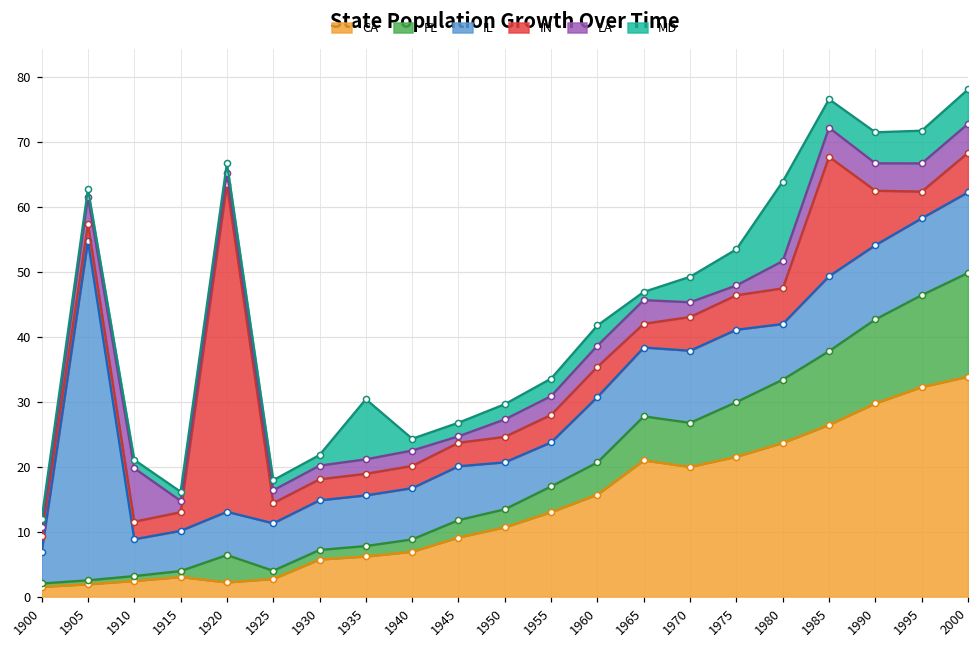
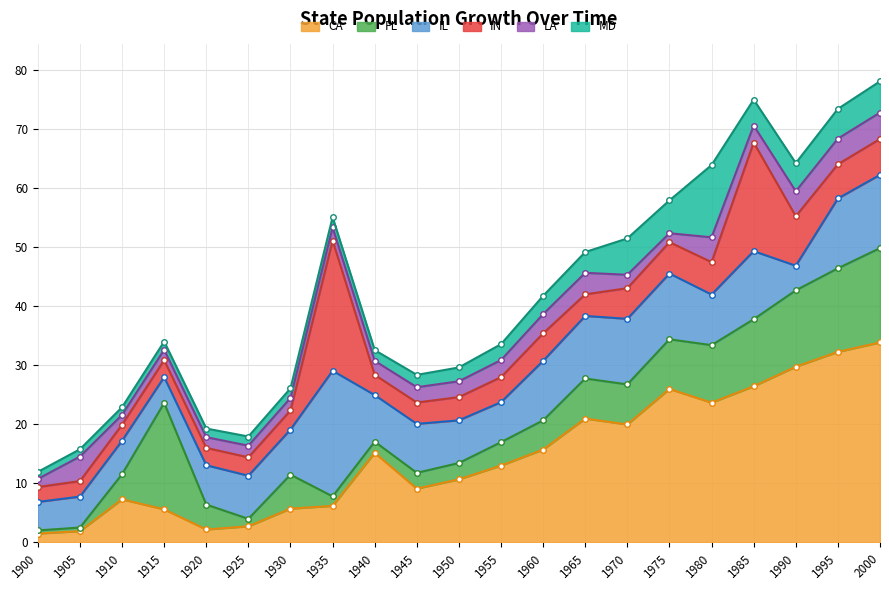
  {
    "CA": {
      "1900": 1,
      "1905": 2,
-     "1910": 2,
-     "1915": 3,
+     "1910": 7,
+     "1915": 6,
      "1920": 2,
      "1925": 3,
      "1930": 6,
      "1935": 6,
-     "1940": 7,
+     "1940": 15,
      "1945": 9,
      "1950": 11,
      "1955": 13,
      "1960": 16,
      "1965": 21,
      "1970": 20,
-     "1975": 22,
+     "1975": 26,
      "1980": 24,
      "1985": 26,
      "1990": 30,
      "1995": 32,
      "2000": 34
    },
    "FL": {
      "1900": 1,
      "1905": 1,
-     "1910": 1,
-     "1915": 1,
+     "1910": 4,
+     "1915": 18,
      "1920": 4,
      "1925": 1,
-     "1930": 1,
+     "1930": 6,
      "1935": 2,
      "1940": 2,
      "1945": 3,
      "1950": 3,
      "1955": 4,
      "1960": 5,
      "1965": 7,
      "1970": 7,
      "1975": 8,
      "1980": 10,
      "1985": 11,
      "1990": 13,
      "1995": 14,
      "2000": 16
    },
    "IL": {
      "1900": 5,
-     "1905": 52,
+     "1905": 5,
      "1910": 6,
-     "1915": 6,
+     "1915": 4,
      "1920": 7,
      "1925": 7,
      "1930": 8,
-     "1935": 8,
+     "1935": 21,
      "1940": 8,
      "1945": 8,
      "1950": 7,
      "1955": 7,
      "1960": 10,
      "1965": 11,
      "1970": 11,
      "1975": 11,
      "1980": 9,
      "1985": 12,
-     "1990": 11,
+     "1990": 4,
      "1995": 12,
      "2000": 12
    },
    "IN": {
      "1900": 3,
      "1905": 3,
      "1910": 3,
      "1915": 3,
-     "1920": 50,
+     "1920": 3,
      "1925": 3,
      "1930": 3,
-     "1935": 3,
+     "1935": 22,
      "1940": 3,
      "1945": 4,
      "1950": 4,
      "1955": 4,
      "1960": 5,
      "1965": 4,
      "1970": 5,
      "1975": 5,
      "1980": 5,
      "1985": 18,
      "1990": 8,
-     "1995": 4,
+     "1995": 6,
      "2000": 6
    },
    "LA": {
      "1900": 1,
      "1905": 4,
-     "1910": 8,
+     "1910": 2,
      "1915": 2,
      "1920": 2,
      "1925": 2,
      "1930": 2,
      "1935": 2,
      "1940": 2,
-     "1945": 1,
+     "1945": 3,
      "1950": 3,
      "1955": 3,
      "1960": 3,
      "1965": 4,
      "1970": 2,
      "1975": 2,
      "1980": 4,
-     "1985": 4,
+     "1985": 3,
      "1990": 4,
      "1995": 4,
      "2000": 4
    },
    "MD": {
      "1900": 1,
      "1905": 1,
      "1910": 1,
      "1915": 1,
      "1920": 1,
      "1925": 2,
      "1930": 2,
-     "1935": 9,
+     "1935": 2,
      "1940": 2,
      "1945": 2,
      "1950": 2,
      "1955": 3,
      "1960": 3,
-     "1965": 1,
-     "1970": 4,
+     "1965": 4,
+     "1970": 6,
      "1975": 6,
      "1980": 12,
      "1985": 4,
      "1990": 5,
      "1995": 5,
      "2000": 5
    }
  }
